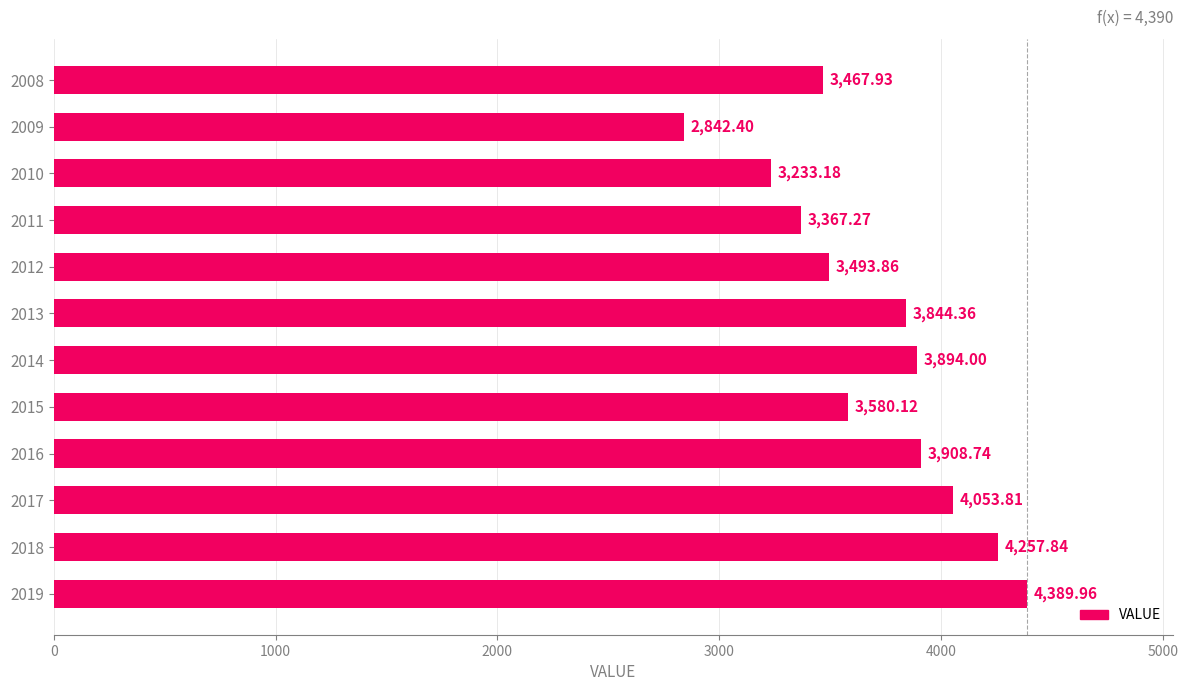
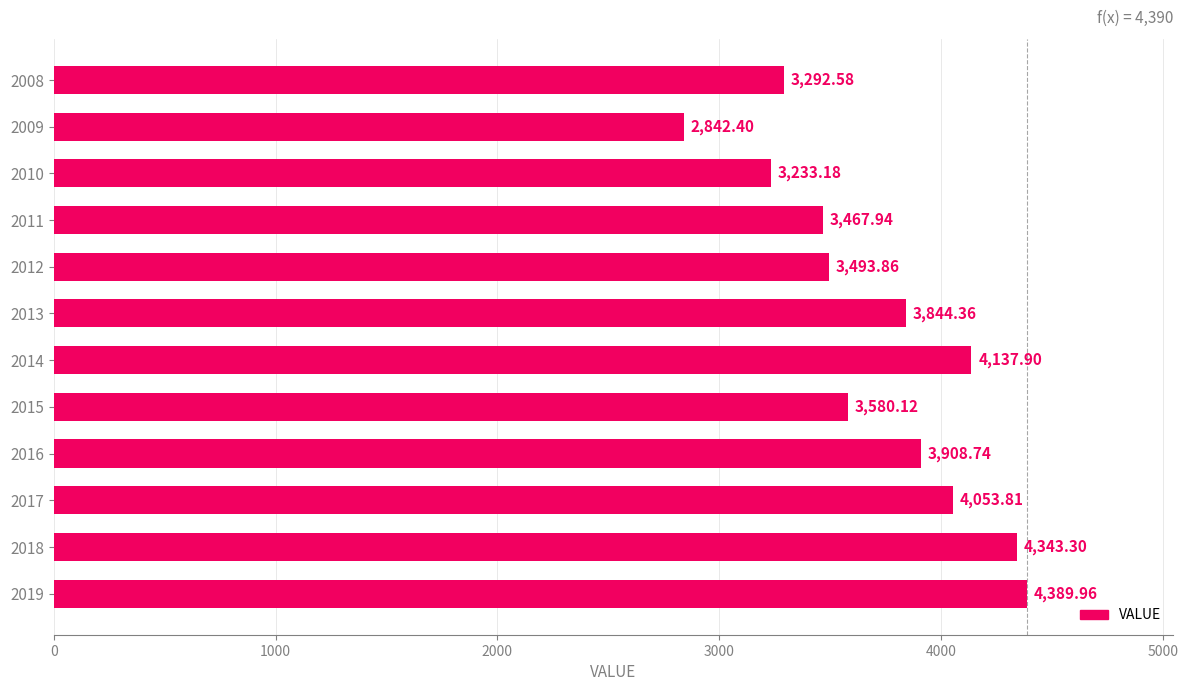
  {
-   "2008": "3,467.93",
+   "2008": "3,292.58",
    "2009": "2,842.40",
    "2010": "3,233.18",
-   "2011": "3,367.27",
+   "2011": "3,467.94",
    "2012": "3,493.86",
    "2013": "3,844.36",
-   "2014": "3,894.00",
+   "2014": "4,137.90",
    "2015": "3,580.12",
    "2016": "3,908.74",
    "2017": "4,053.81",
-   "2018": "4,257.84",
+   "2018": "4,343.30",
    "2019": "4,389.96"
  }
